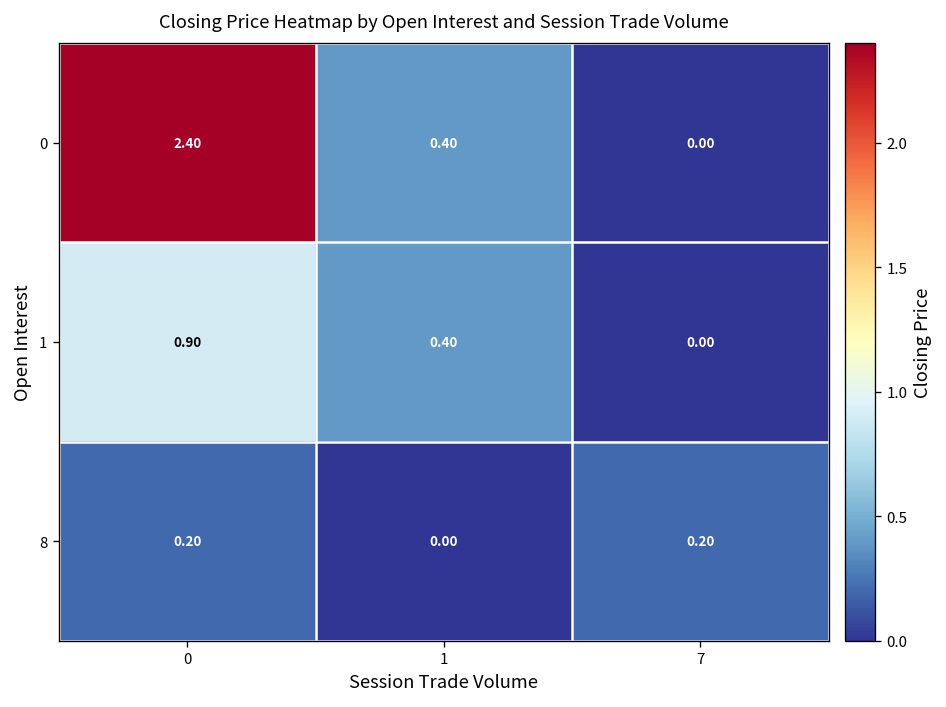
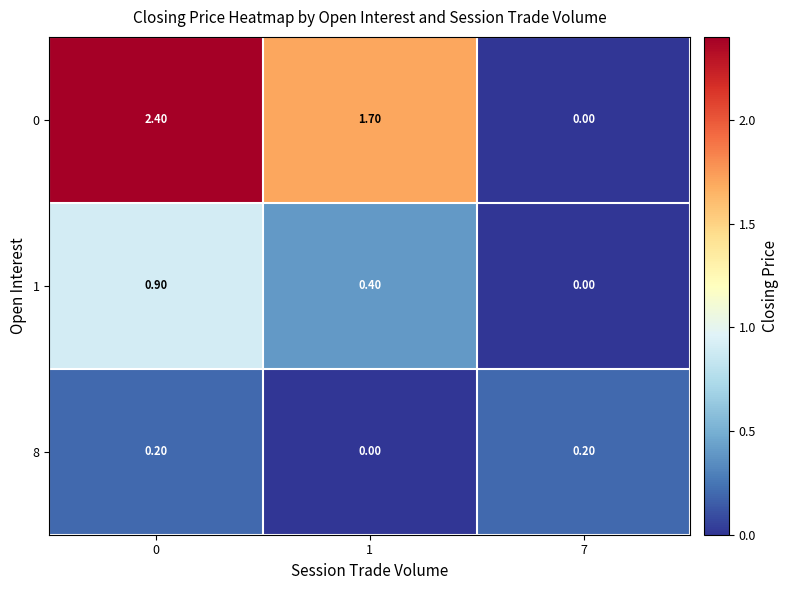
  {
    "0": {
      "0": 2.40,
-     "1": 0.40,
+     "1": 1.70,
      "7": 0.00
    },
    "1": {
      "0": 0.90,
      "1": 0.40,
      "7": 0.00
    },
    "8": {
      "0": 0.20,
      "1": 0.00,
      "7": 0.20
    }
  }
